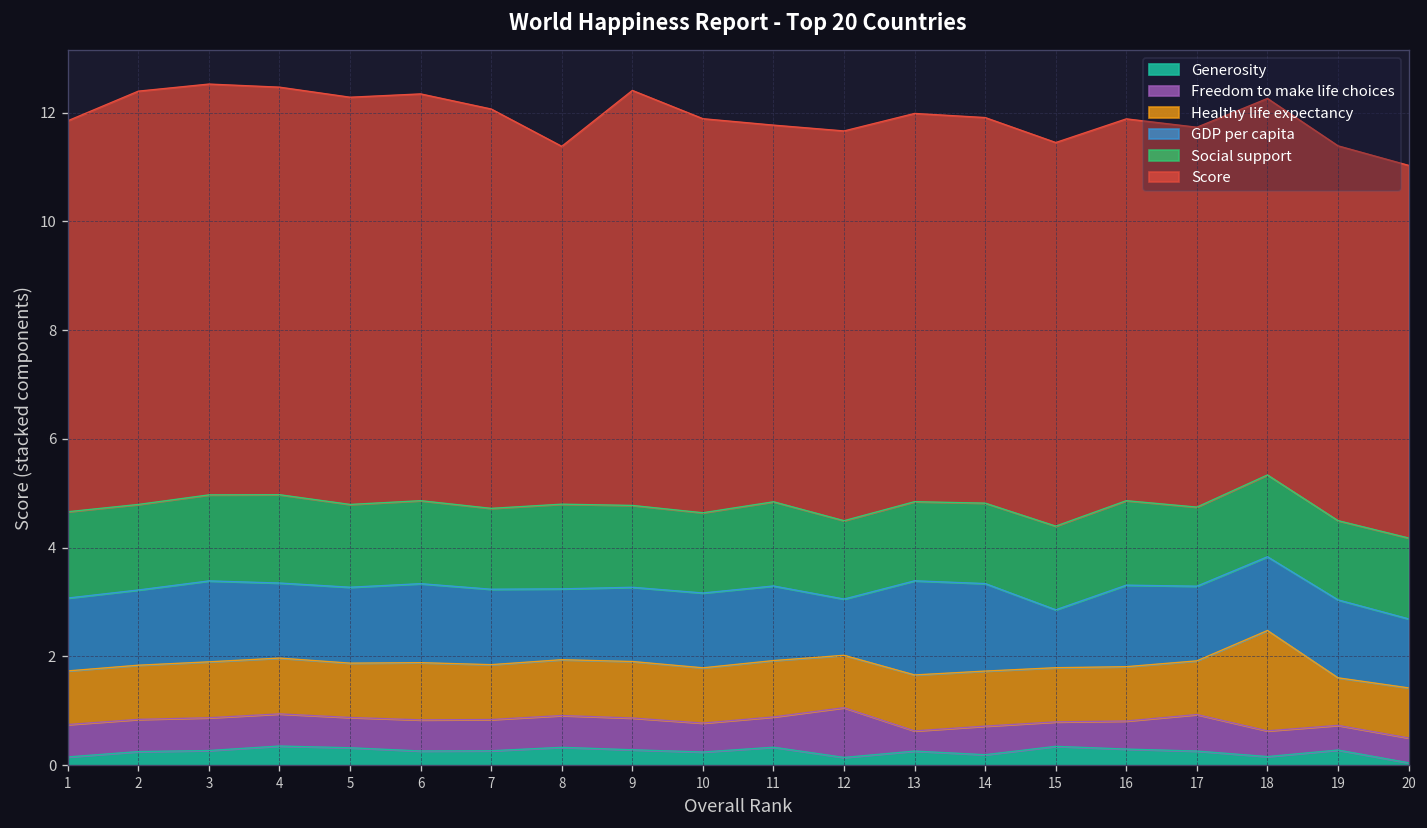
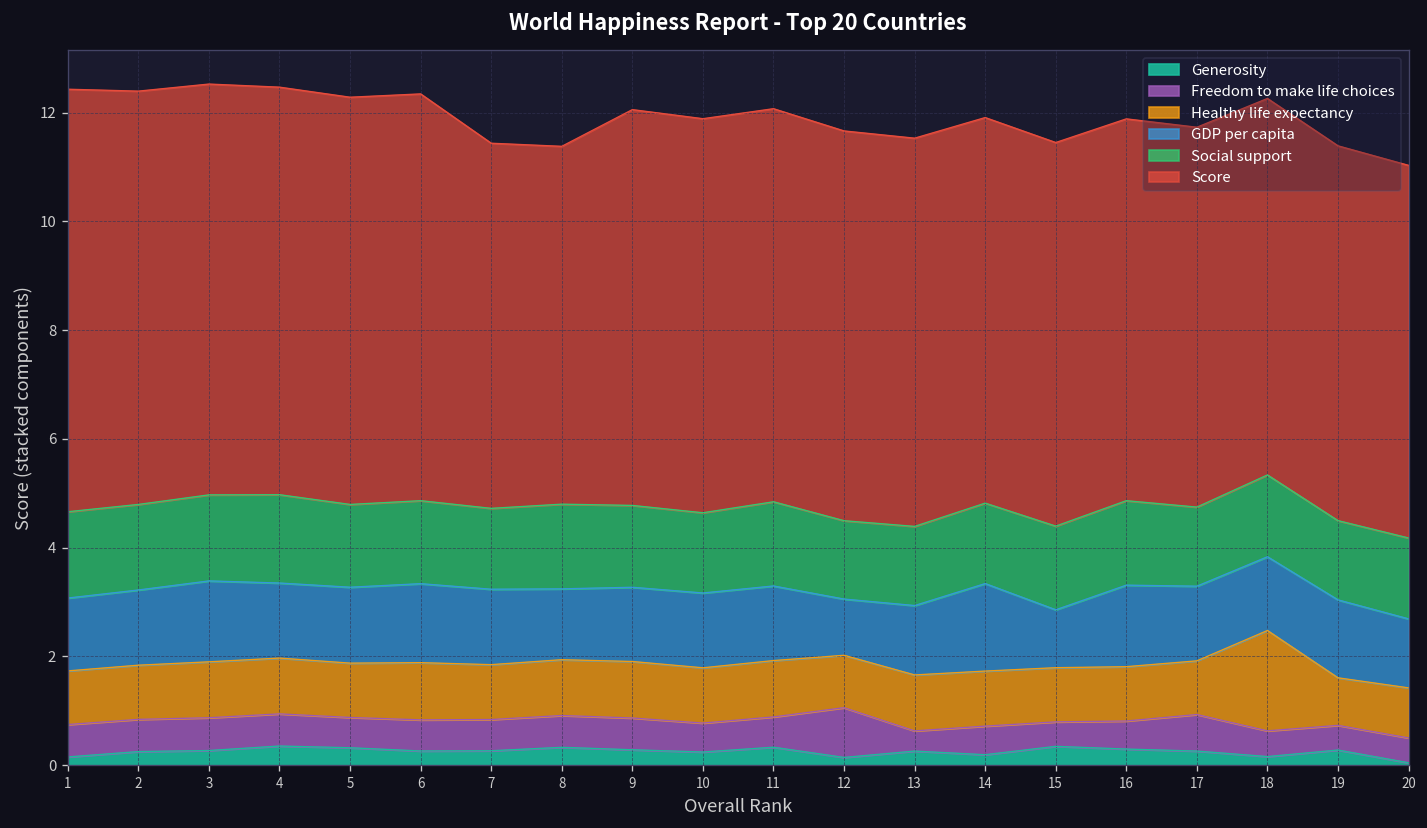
  {
    "Freedom to make life choices": {
      "1": 0.6,
      "2": 0.6,
      "3": 0.6,
      "4": 0.6,
      "5": 0.6,
      "6": 0.6,
      "7": 0.6,
      "8": 0.6,
      "9": 0.6,
      "10": 0.5,
      "11": 0.6,
      "12": 0.9,
      "13": 0.4,
      "14": 0.5,
      "15": 0.5,
      "16": 0.5,
      "17": 0.7,
      "18": 0.5,
      "19": 0.5,
      "20": 0.5
    },
    "Healthy life expectancy": {
      "1": 1.0,
      "2": 1.0,
      "3": 1.0,
      "4": 1.0,
      "5": 1.0,
      "6": 1.1,
      "7": 1.0,
      "8": 1.0,
      "9": 1.0,
      "10": 1.0,
      "11": 1.0,
      "12": 1.0,
      "13": 1.0,
      "14": 1.0,
      "15": 1.0,
      "16": 1.0,
      "17": 1.0,
      "18": 1.8,
      "19": 0.9,
      "20": 0.9
    },
    "GDP per capita": {
      "1": 1.3,
      "2": 1.4,
      "3": 1.5,
      "4": 1.4,
      "5": 1.4,
      "6": 1.5,
      "7": 1.4,
      "8": 1.3,
      "9": 1.4,
      "10": 1.4,
      "11": 1.4,
      "12": 1.0,
-     "13": 1.7,
+     "13": 1.3,
      "14": 1.6,
      "15": 1.1,
      "16": 1.5,
      "17": 1.4,
      "18": 1.4,
      "19": 1.4,
      "20": 1.3
    },
    "Score": {
-     "1": 7.2,
+     "1": 7.8,
      "2": 7.6,
      "3": 7.6,
      "4": 7.5,
      "5": 7.5,
      "6": 7.5,
-     "7": 7.3,
+     "7": 6.7,
      "8": 6.6,
-     "9": 7.6,
+     "9": 7.3,
      "10": 7.2,
-     "11": 6.9,
+     "11": 7.2,
      "12": 7.2,
      "13": 7.1,
      "14": 7.1,
      "15": 7.1,
      "16": 7.0,
      "20": 6.9
    }
  }
